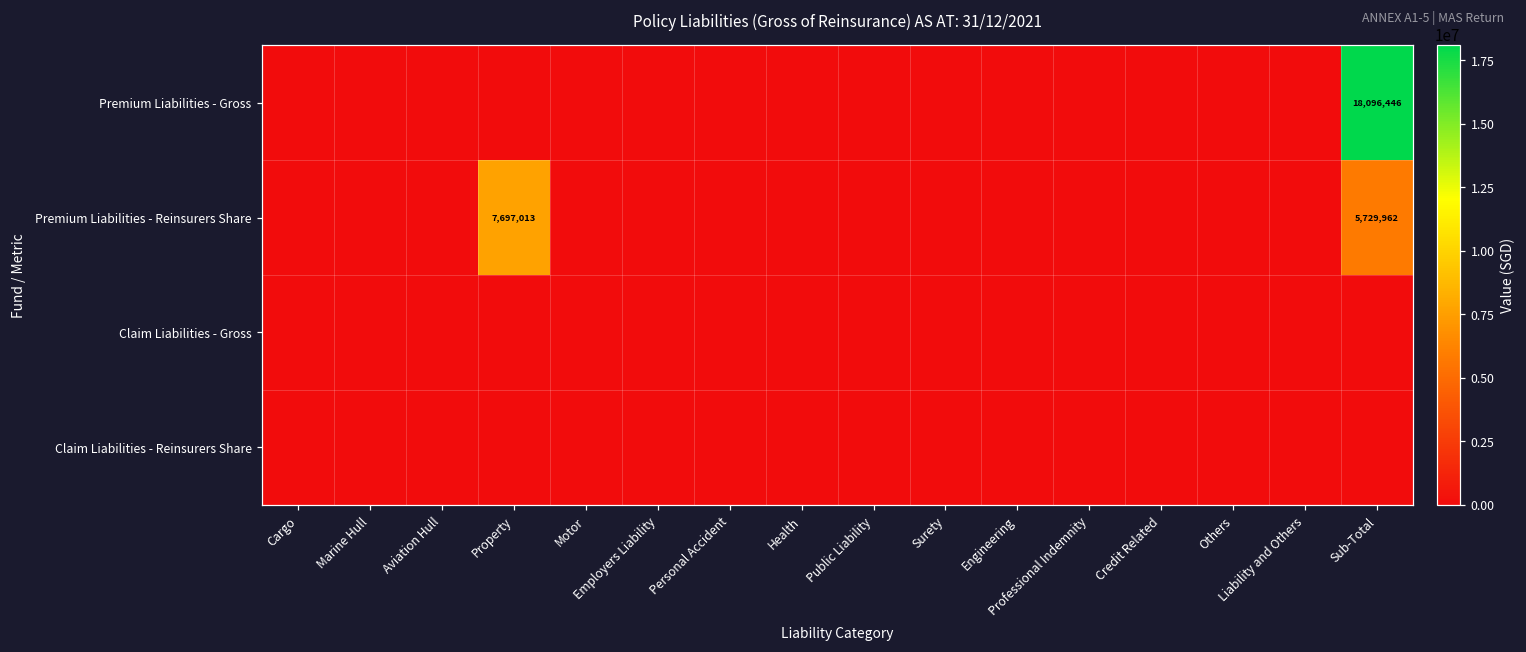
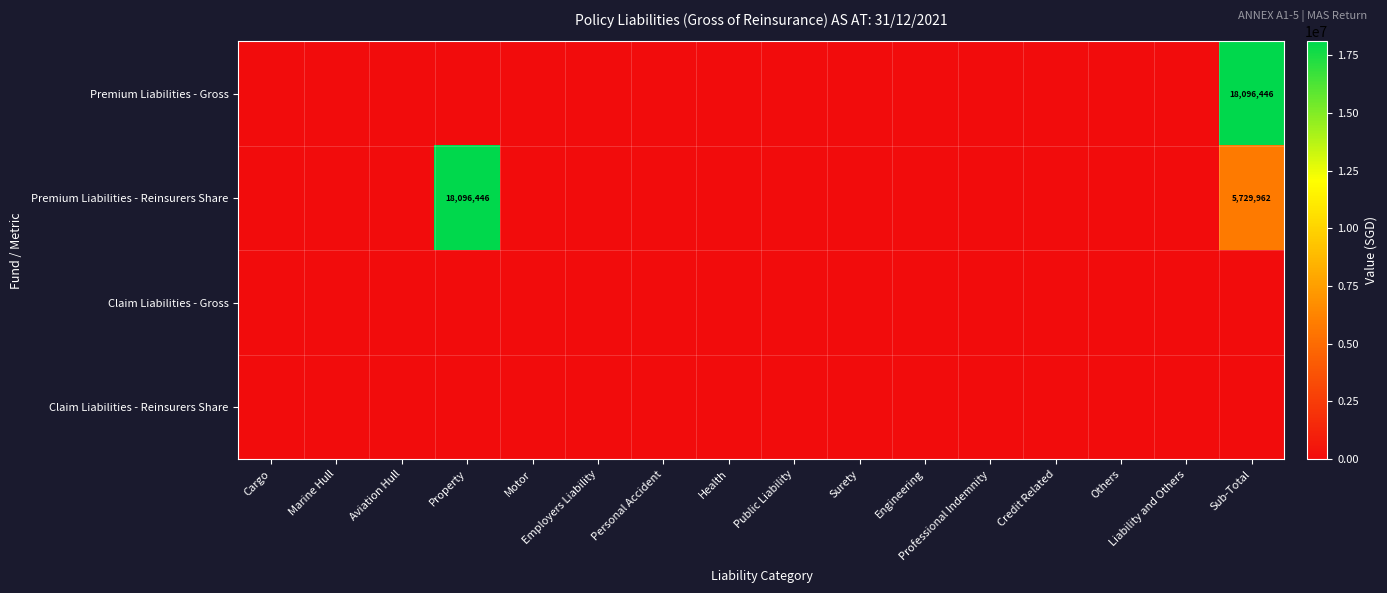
  {
    "Premium Liabilities - Gross": {
      "Sub-Total": "18,096,446"
    },
    "Premium Liabilities - Reinsurers Share": {
-     "Property": "7,697,013",
+     "Property": "18,096,446",
      "Sub-Total": "5,729,962"
    }
  }
